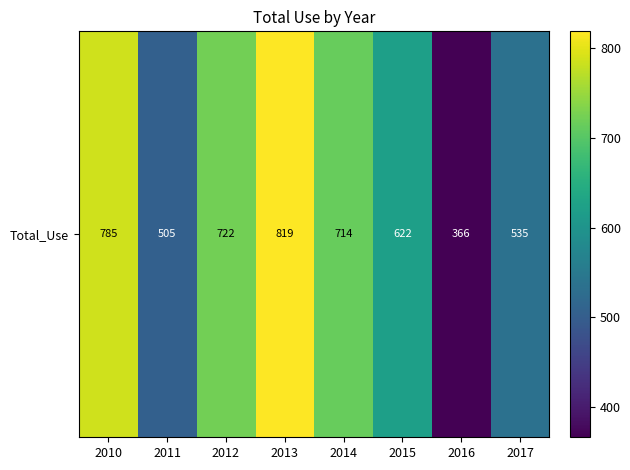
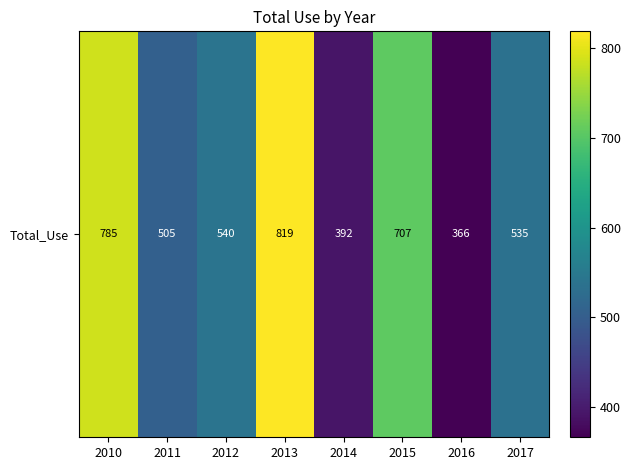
  {
    "Total_Use": {
      "2010": 785,
      "2011": 505,
-     "2012": 722,
+     "2012": 540,
      "2013": 819,
-     "2014": 714,
-     "2015": 622,
+     "2014": 392,
+     "2015": 707,
      "2016": 366,
      "2017": 535
    }
  }
